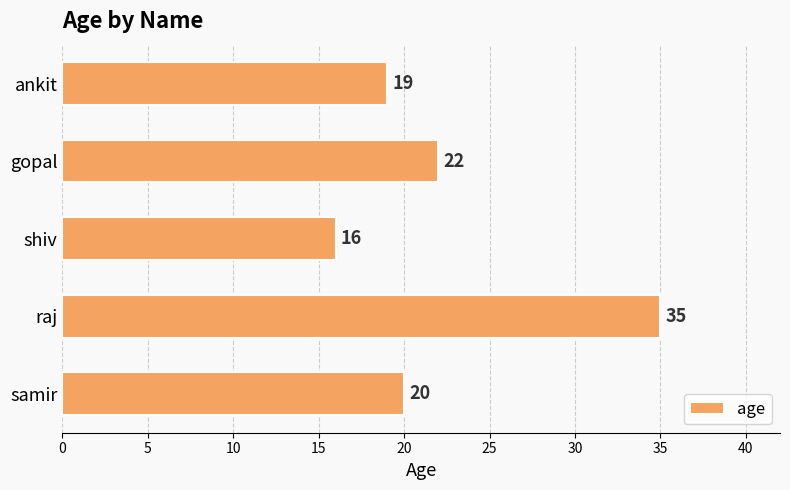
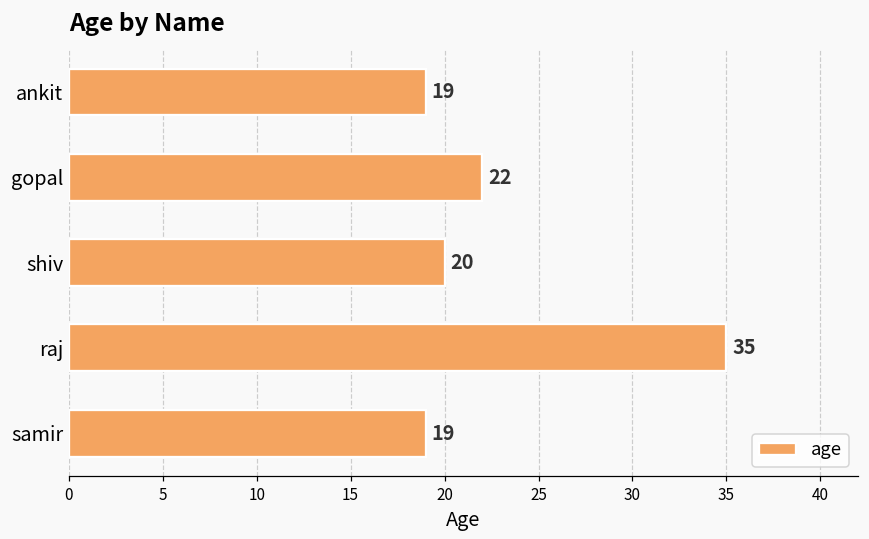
  {
    "ankit": 19,
    "gopal": 22,
-   "shiv": 16,
+   "shiv": 20,
    "raj": 35,
-   "samir": 20
+   "samir": 19
  }
